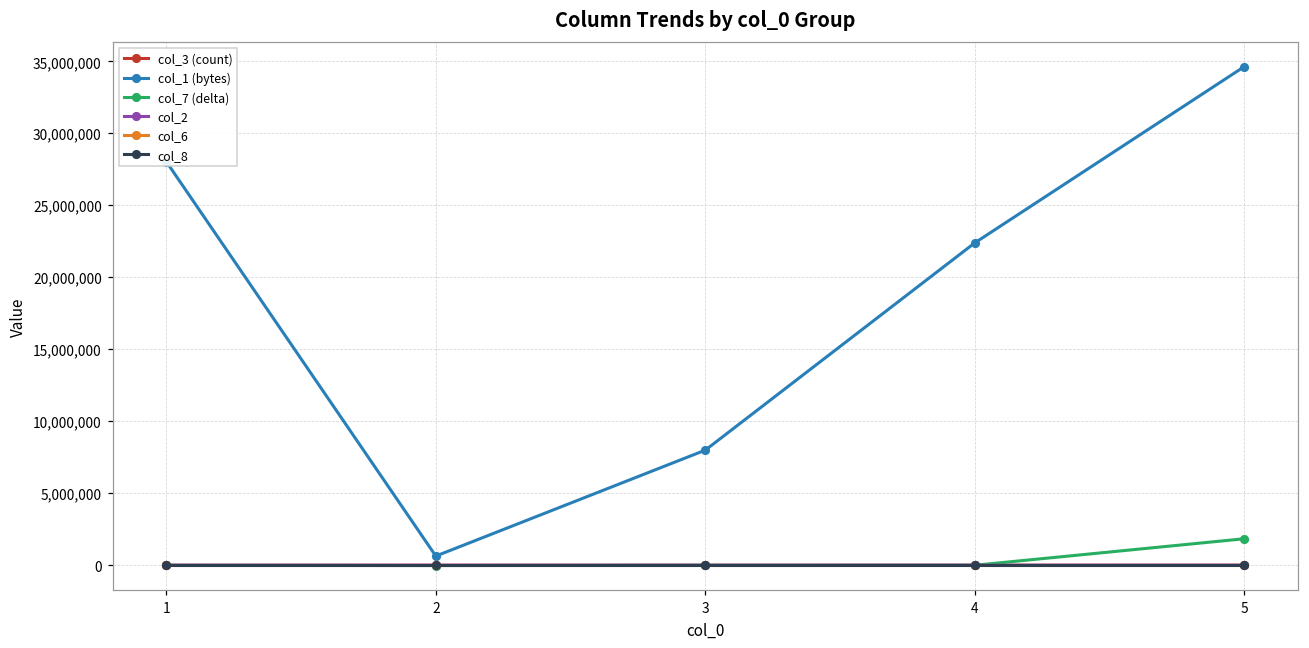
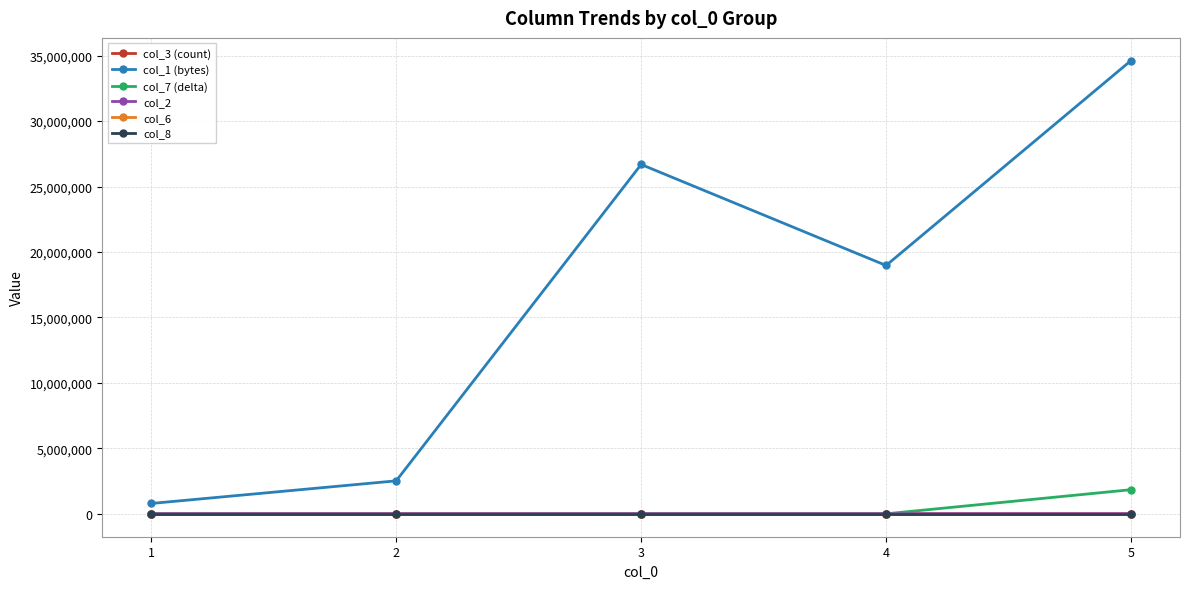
  {
    "col_8": {
      "5": "0"
    },
    "col_1 (bytes)": {
-     "1": "28,000,000",
-     "2": "600,000",
-     "3": "8,000,000",
-     "4": "22,400,000",
+     "1": "800,000",
+     "2": "2,500,000",
+     "3": "26,700,000",
+     "4": "19,000,000",
      "5": "34,600,000"
    },
    "col_7 (delta)": {
      "5": "1,800,000"
    }
  }
